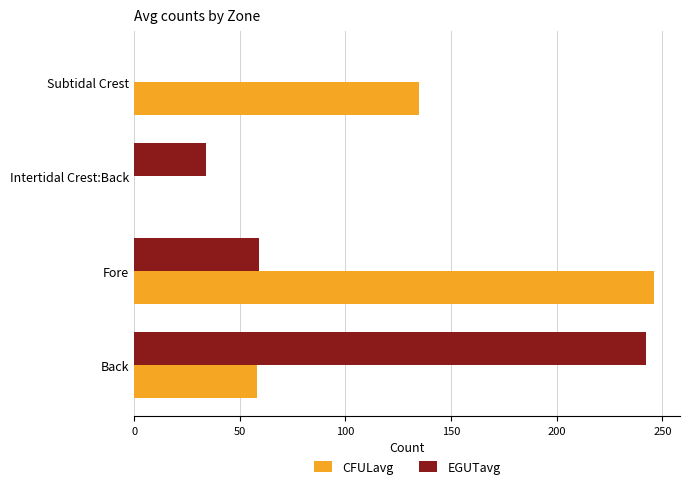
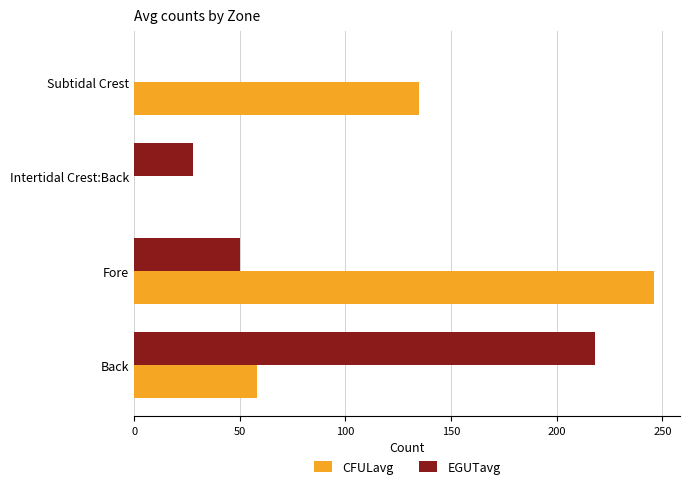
  {
    "CFULavg": {
      "Subtidal Crest": 135,
      "Intertidal Crest:Back": 0,
      "Fore": 246,
      "Back": 58
    },
    "EGUTavg": {
      "Subtidal Crest": 0,
-     "Intertidal Crest:Back": 34,
-     "Fore": 59,
-     "Back": 242
+     "Intertidal Crest:Back": 28,
+     "Fore": 50,
+     "Back": 218
    }
  }
